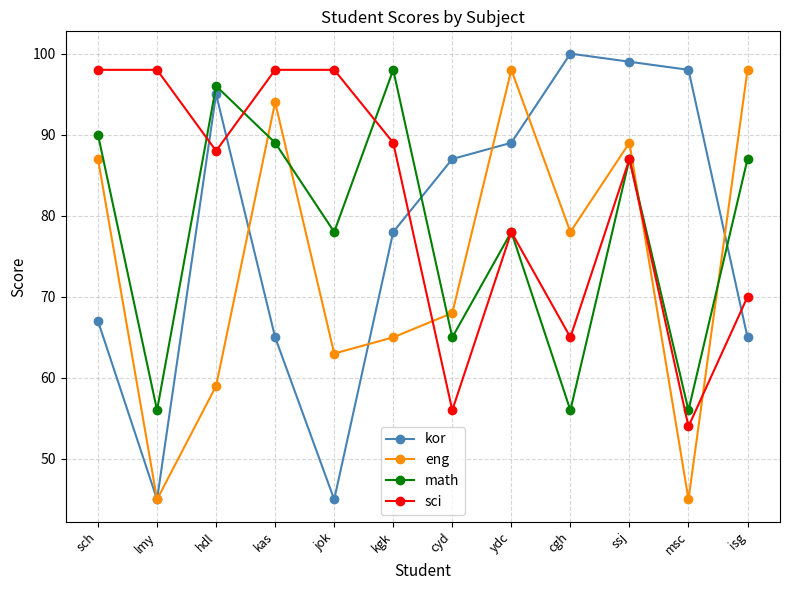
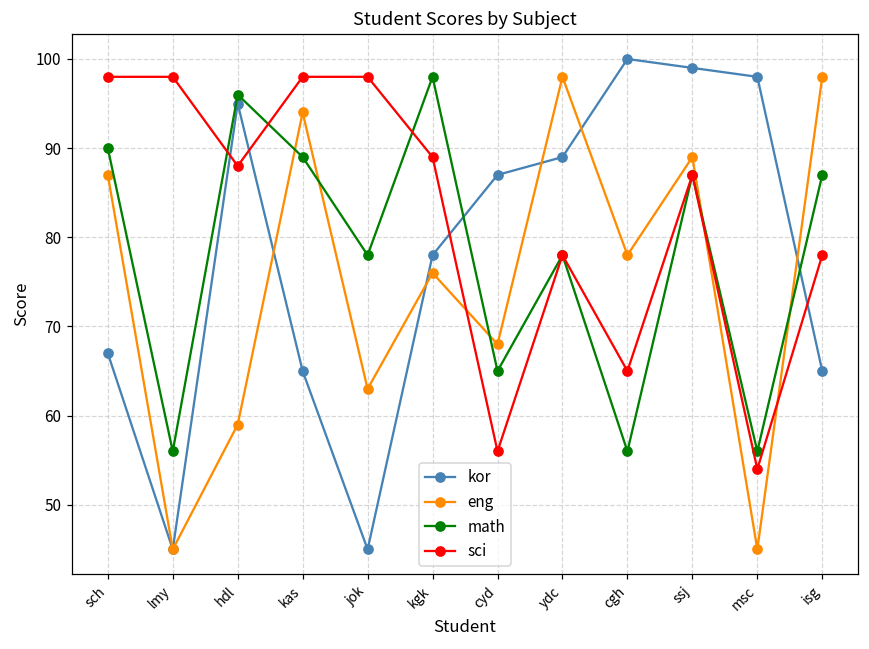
  {
    "kor": {
      "sch": 67,
      "hdl": 95,
      "kas": 65,
      "jok": 45,
      "kgk": 78,
      "cyd": 87,
      "ydc": 89,
      "cgh": 100,
      "ssj": 99,
      "msc": 98,
      "isg": 65
    },
    "eng": {
      "sch": 87,
      "hdl": 59,
      "kas": 94,
      "jok": 63,
-     "kgk": 65,
+     "kgk": 76,
      "cyd": 68,
      "ydc": 98,
      "cgh": 78,
      "ssj": 89,
      "msc": 45,
      "isg": 98
    },
    "math": {
      "sch": 90,
      "lmy": 56,
      "hdl": 96,
      "kas": 89,
      "jok": 78,
      "kgk": 98,
      "cyd": 65,
      "cgh": 56,
      "msc": 56,
      "isg": 87
    },
    "sci": {
      "sch": 98,
      "lmy": 98,
      "hdl": 88,
      "kas": 98,
      "jok": 98,
      "kgk": 89,
      "cyd": 56,
      "cgh": 65,
      "msc": 54,
-     "isg": 70
+     "isg": 78
    }
  }
